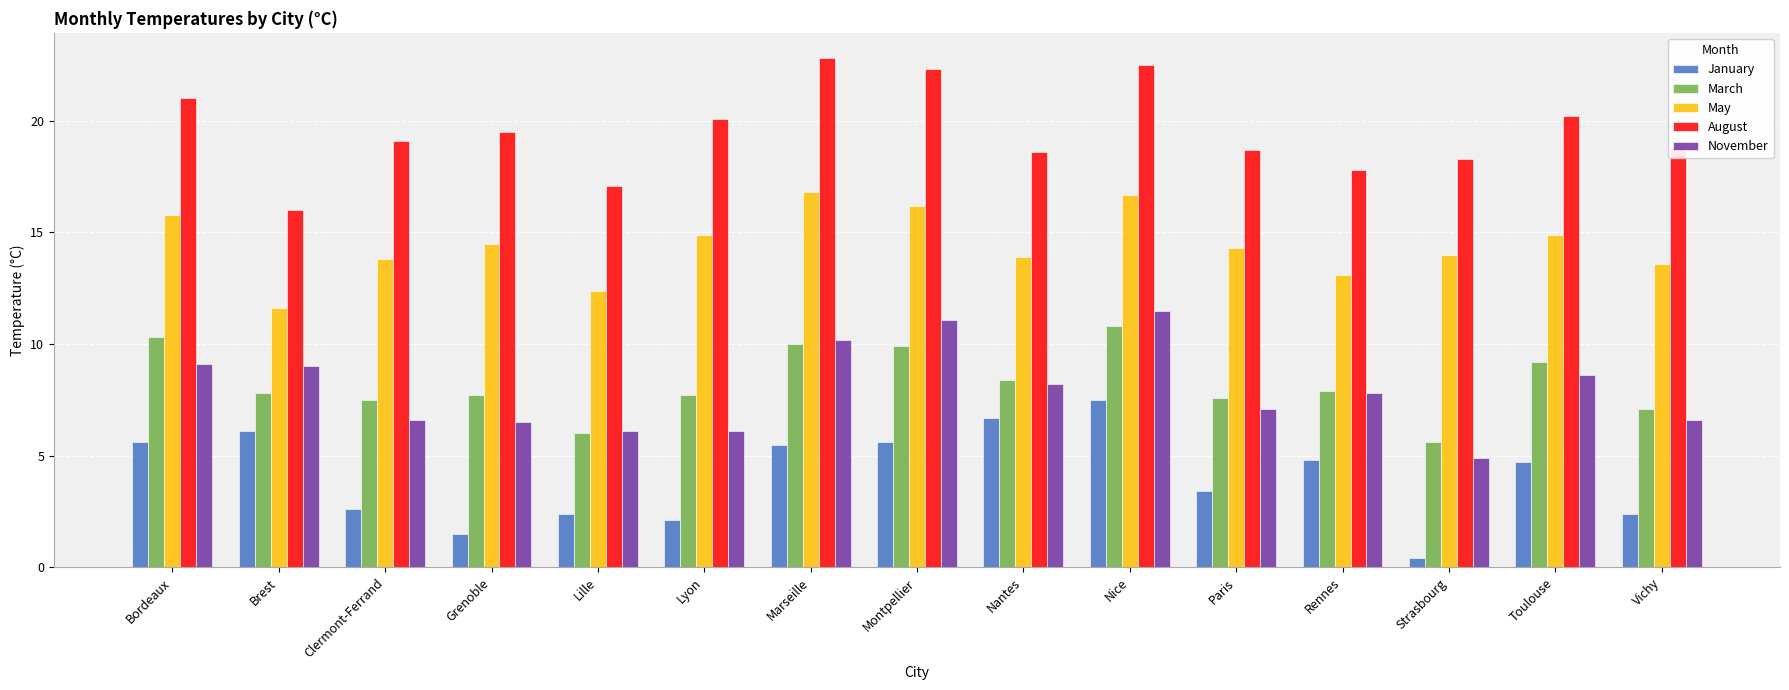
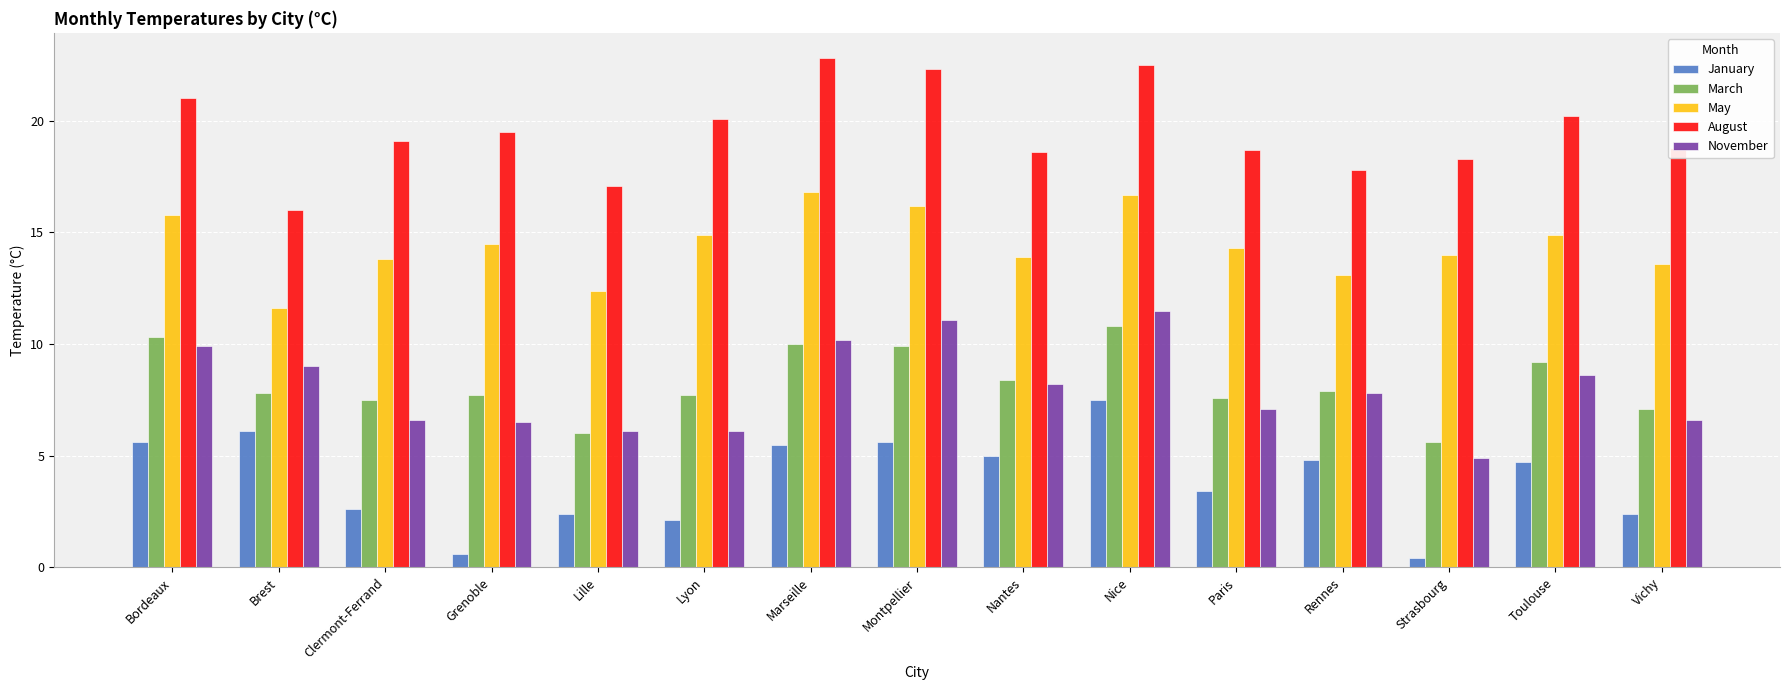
  {
    "January": {
      "Bordeaux": 5.6,
      "Brest": 6.1,
      "Clermont-Ferrand": 2.6,
-     "Grenoble": 1.5,
+     "Grenoble": 0.6,
      "Lille": 2.4,
      "Lyon": 2.1,
      "Marseille": 5.5,
      "Montpellier": 5.6,
-     "Nantes": 6.7,
+     "Nantes": 5.0,
      "Nice": 7.5,
      "Paris": 3.4,
      "Rennes": 4.8,
      "Strasbourg": 0.4,
      "Toulouse": 4.7,
      "Vichy": 2.4
    },
    "March": {
      "Bordeaux": 10.3,
      "Brest": 7.8,
      "Clermont-Ferrand": 7.5,
      "Grenoble": 7.7,
      "Lille": 6.0,
      "Lyon": 7.7,
      "Marseille": 10.0,
      "Montpellier": 9.9,
      "Nantes": 8.4,
      "Nice": 10.8,
      "Paris": 7.6,
      "Rennes": 7.9,
      "Strasbourg": 5.6,
      "Toulouse": 9.2,
      "Vichy": 7.1
    },
    "May": {
      "Bordeaux": 15.8,
      "Brest": 11.6,
      "Clermont-Ferrand": 13.8,
      "Grenoble": 14.5,
      "Lille": 12.4,
      "Lyon": 14.9,
      "Marseille": 16.8,
      "Montpellier": 16.2,
      "Nantes": 13.9,
      "Nice": 16.7,
      "Paris": 14.3,
      "Rennes": 13.1,
      "Strasbourg": 14.0,
      "Toulouse": 14.9,
      "Vichy": 13.6
    },
    "August": {
      "Bordeaux": 21.0,
      "Brest": 16.0,
      "Clermont-Ferrand": 19.1,
      "Grenoble": 19.5,
      "Lille": 17.1,
      "Lyon": 20.1,
      "Marseille": 22.8,
      "Montpellier": 22.3,
      "Nantes": 18.6,
      "Nice": 22.5,
      "Paris": 18.7,
      "Rennes": 17.8,
      "Strasbourg": 18.3,
      "Toulouse": 20.2
    },
    "November": {
-     "Bordeaux": 9.1,
+     "Bordeaux": 9.9,
      "Brest": 9.0,
      "Clermont-Ferrand": 6.6,
      "Grenoble": 6.5,
      "Lille": 6.1,
      "Lyon": 6.1,
      "Marseille": 10.2,
      "Montpellier": 11.1,
      "Nantes": 8.2,
      "Nice": 11.5,
      "Paris": 7.1,
      "Rennes": 7.8,
      "Strasbourg": 4.9,
      "Toulouse": 8.6,
      "Vichy": 6.6
    }
  }
